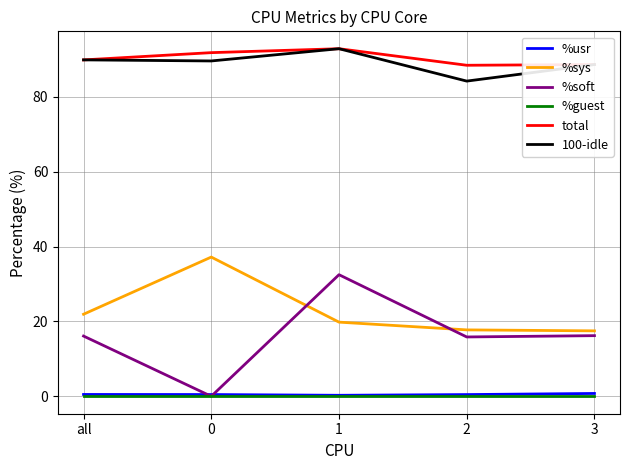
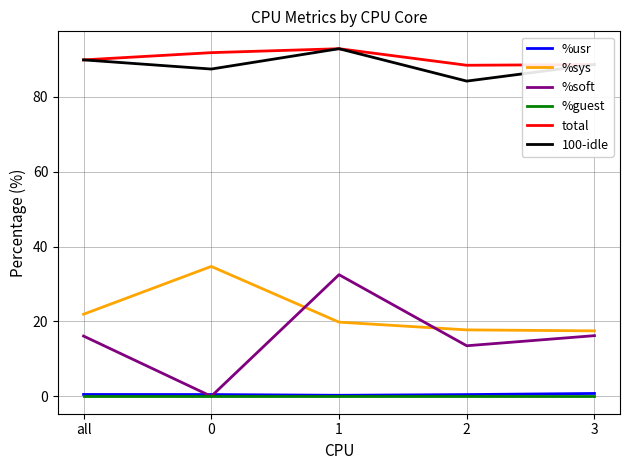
  {
    "%usr": {
      "3": 1
    },
    "%sys": {
      "all": 22,
-     "0": 37,
+     "0": 35,
      "1": 20,
      "2": 18,
      "3": 17
    },
    "%soft": {
      "all": 16,
      "1": 32,
-     "2": 16,
+     "2": 14,
      "3": 16
    },
    "%guest": {
      "3": 0
    },
    "total": {
      "0": 92,
      "2": 88
    },
    "100-idle": {
-     "0": 90,
+     "0": 87,
      "2": 84
    }
  }
